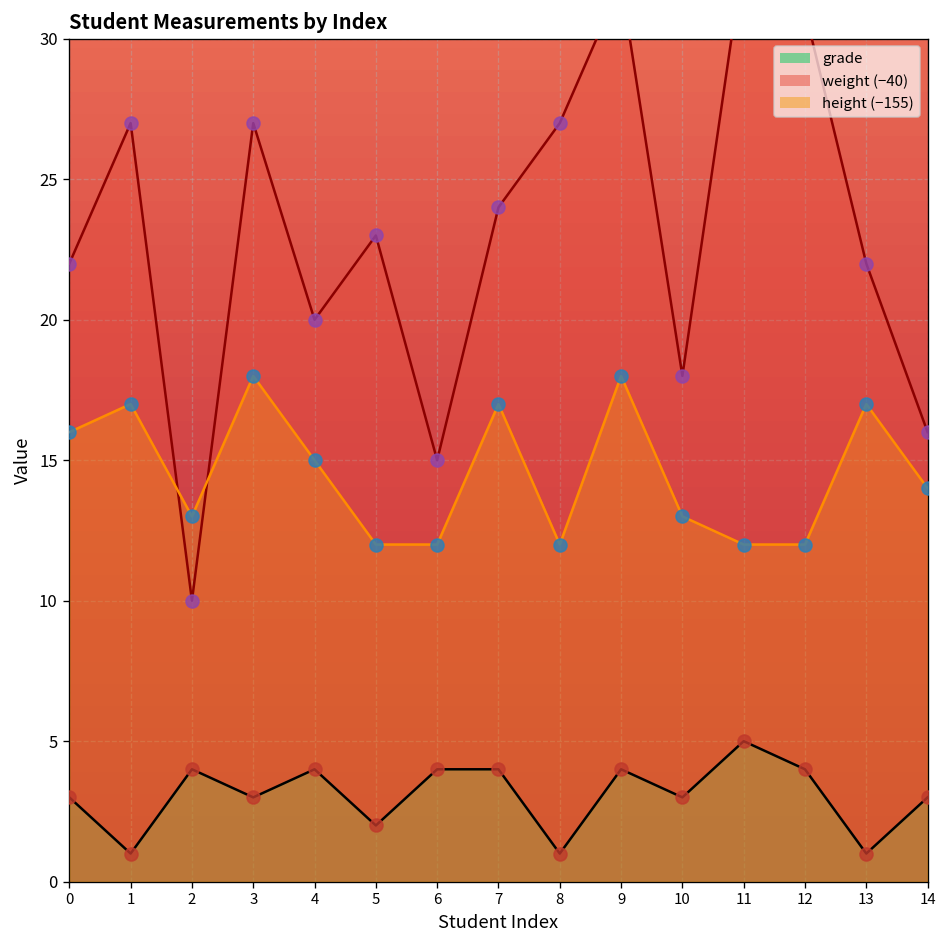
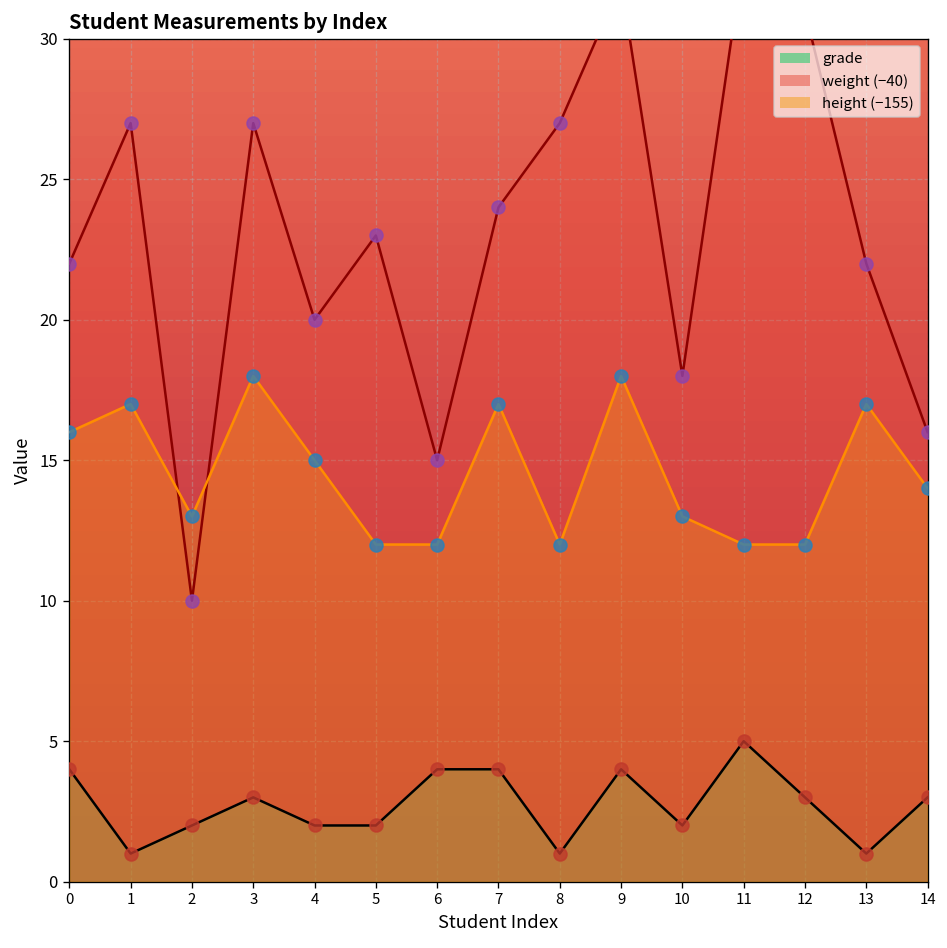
  {
    "grade": {
-     "0": 3,
+     "0": 4,
      "1": 1,
-     "2": 4,
+     "2": 2,
      "3": 3,
-     "4": 4,
+     "4": 2,
      "5": 2,
      "6": 4,
      "7": 4,
      "8": 1,
      "9": 4,
-     "10": 3,
+     "10": 2,
      "11": 5,
-     "12": 4,
+     "12": 3,
      "13": 1,
      "14": 3
    }
  }
